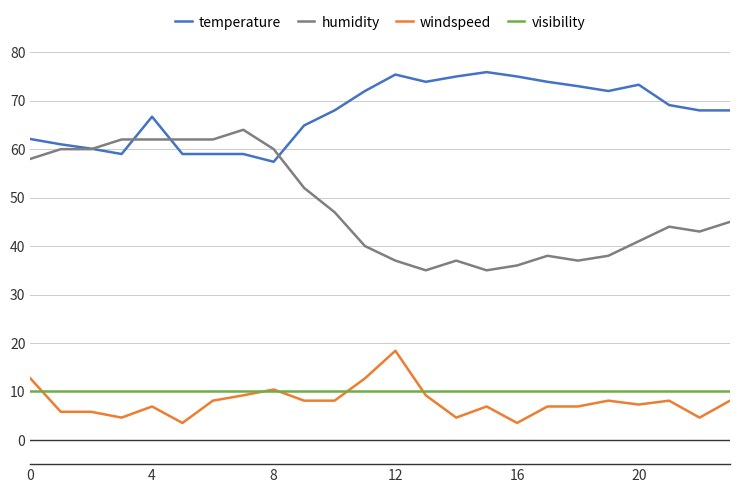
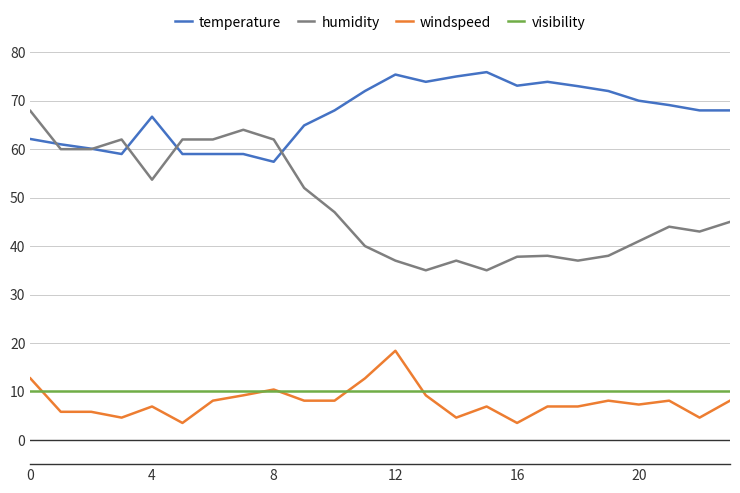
  {
    "temperature": {
      "0": 62,
      "4": 67,
      "8": 57,
      "12": 75,
-     "16": 75,
-     "20": 73
+     "16": 73,
+     "20": 70
    },
    "humidity": {
-     "0": 58,
-     "4": 62,
-     "8": 60,
+     "0": 68,
+     "4": 54,
+     "8": 62,
      "12": 37,
-     "16": 36,
+     "16": 38,
      "20": 41
    },
    "windspeed": {
      "0": 13,
      "4": 7,
      "12": 18,
      "16": 4,
      "20": 7
    },
    "visibility": {
      "0": 10,
      "4": 10,
      "12": 10,
      "16": 10,
      "20": 10
    }
  }
